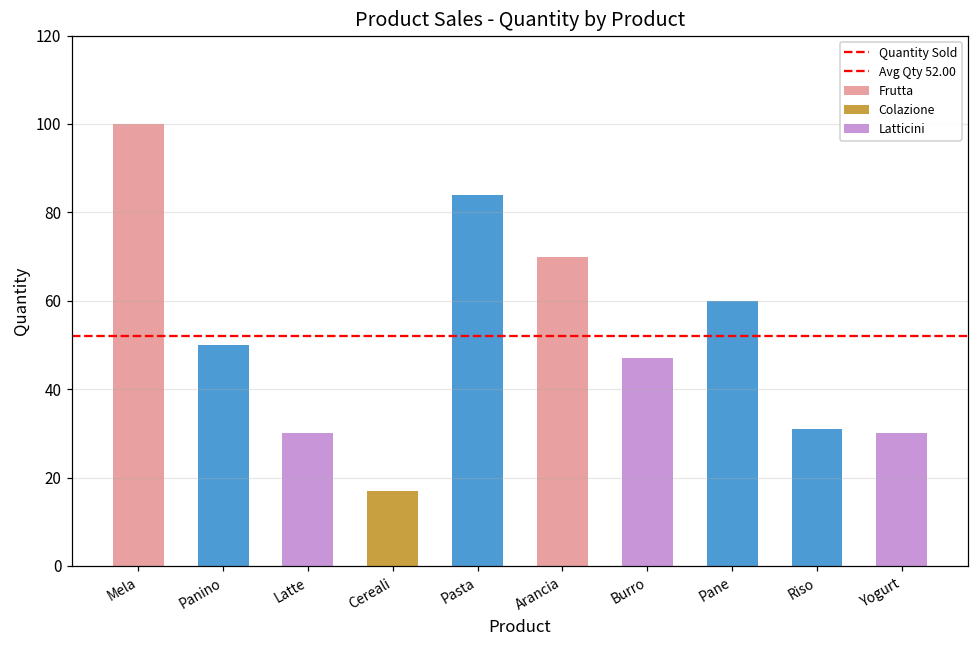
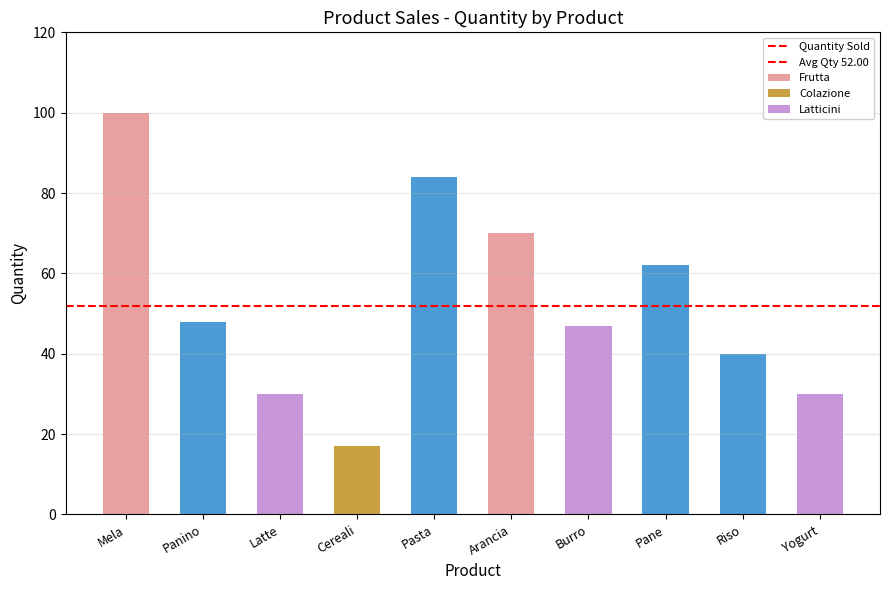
  {
    "Mela": 100,
-   "Panino": 50,
+   "Panino": 48,
    "Latte": 30,
    "Cereali": 17,
    "Pasta": 84,
    "Arancia": 70,
    "Burro": 47,
-   "Pane": 60,
-   "Riso": 31,
+   "Pane": 62,
+   "Riso": 40,
    "Yogurt": 30
  }
